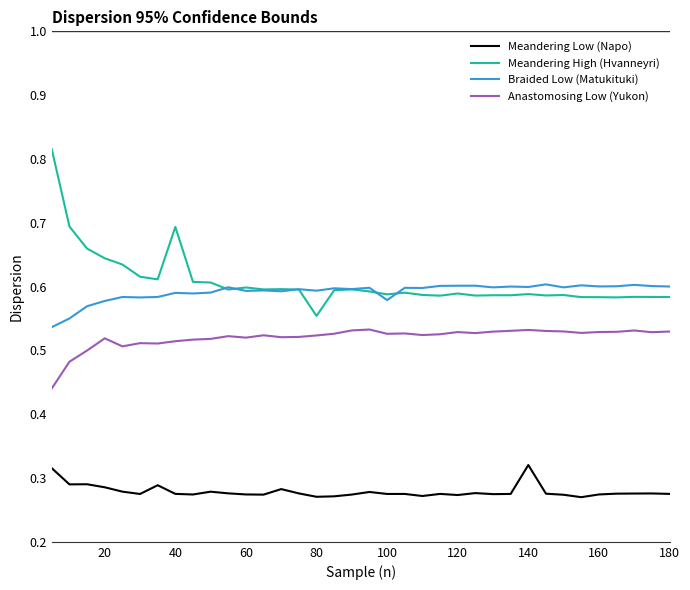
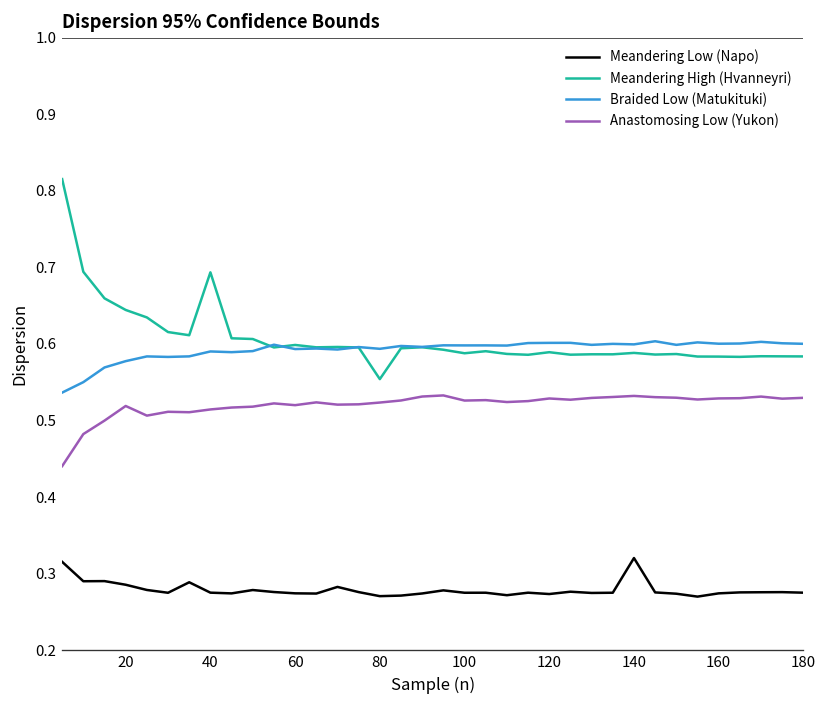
  {
    "Meandering Low (Napo)": {
      "20": 0.29,
      "40": 0.28,
      "60": 0.27,
      "80": 0.27,
      "100": 0.28,
      "120": 0.27,
      "140": 0.32,
      "160": 0.27,
      "180": 0.28
    },
    "Meandering High (Hvanneyri)": {
      "20": 0.64,
      "40": 0.69,
      "60": 0.60,
      "80": 0.55,
      "100": 0.59,
      "120": 0.59,
      "140": 0.59,
      "160": 0.58,
      "180": 0.58
    },
    "Braided Low (Matukituki)": {
      "20": 0.58,
      "40": 0.59,
      "60": 0.59,
      "80": 0.59,
-     "100": 0.58,
+     "100": 0.60,
      "120": 0.60,
      "140": 0.60,
      "160": 0.60,
      "180": 0.60
    },
    "Anastomosing Low (Yukon)": {
      "20": 0.52,
      "40": 0.51,
      "60": 0.52,
      "80": 0.52,
      "100": 0.53,
      "120": 0.53,
      "140": 0.53,
      "160": 0.53,
      "180": 0.53
    }
  }
